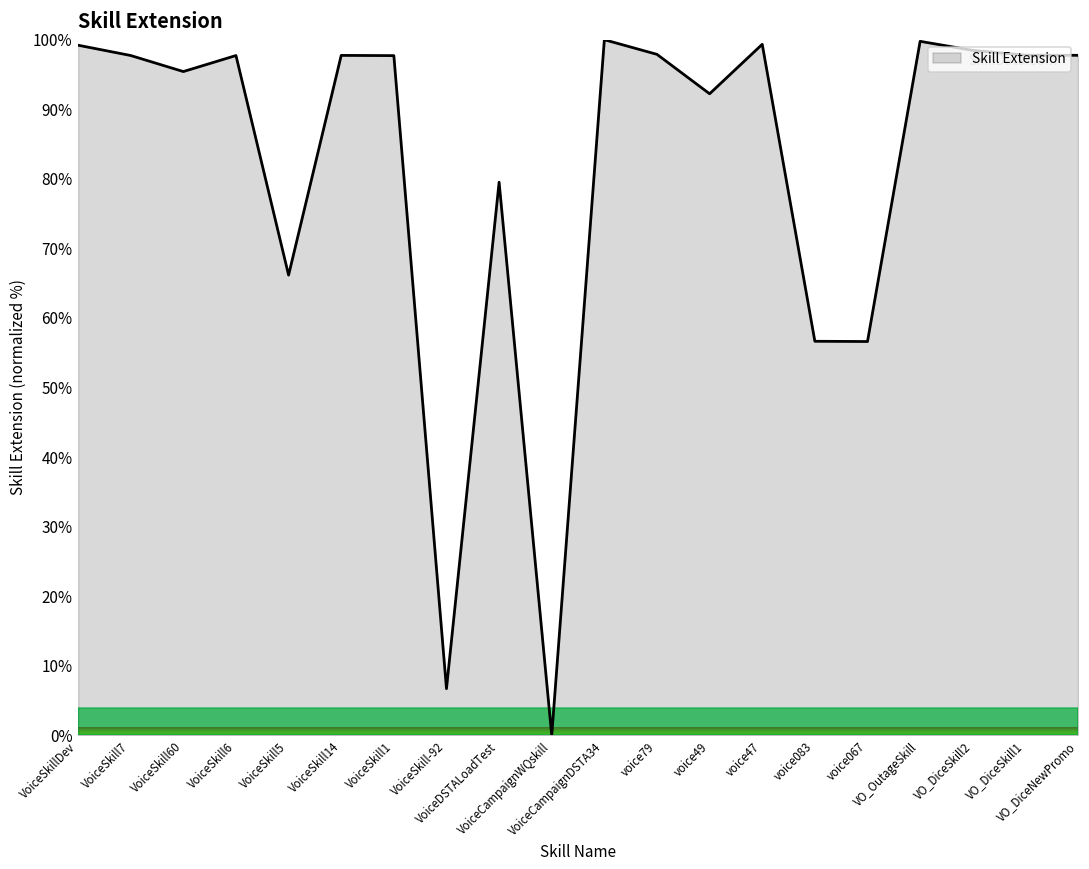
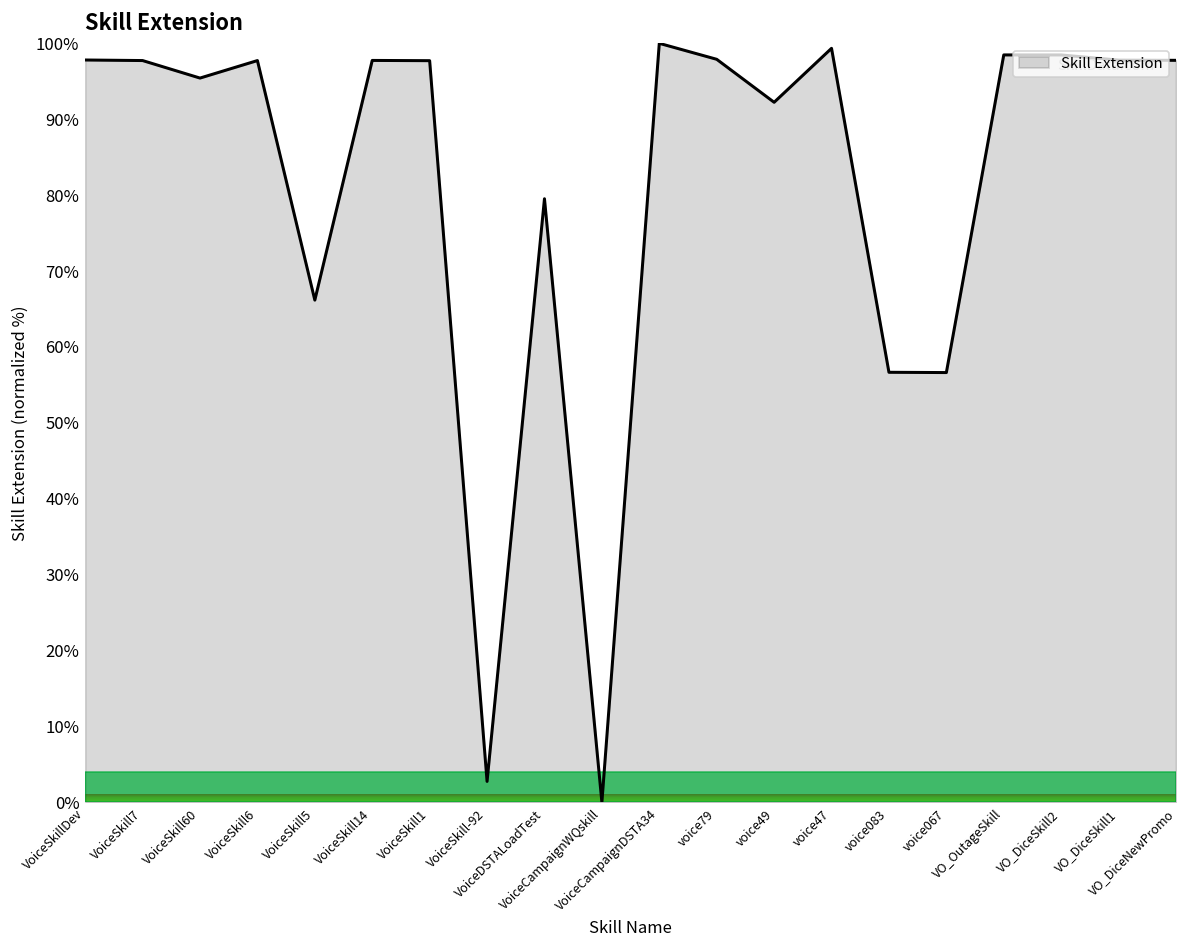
  {
-   "VoiceSkillDev": "99%",
+   "VoiceSkillDev": "98%",
    "VoiceSkill7": "98%",
    "VoiceSkill60": "95%",
    "VoiceSkill6": "98%",
    "VoiceSkill5": "66%",
    "VoiceSkill14": "98%",
    "VoiceSkill1": "98%",
-   "VoiceSkill-92": "7%",
+   "VoiceSkill-92": "3%",
    "VoiceDSTALoadTest": "80%",
    "VoiceCampaignWQskill": "0%",
    "VoiceCampaignDSTA34": "100%",
    "voice79": "98%",
    "voice49": "92%",
    "voice47": "99%",
    "voice083": "57%",
    "voice067": "57%",
-   "VO_OutageSkill": "100%",
+   "VO_OutageSkill": "98%",
    "VO_DiceNewPromo": "98%"
  }
